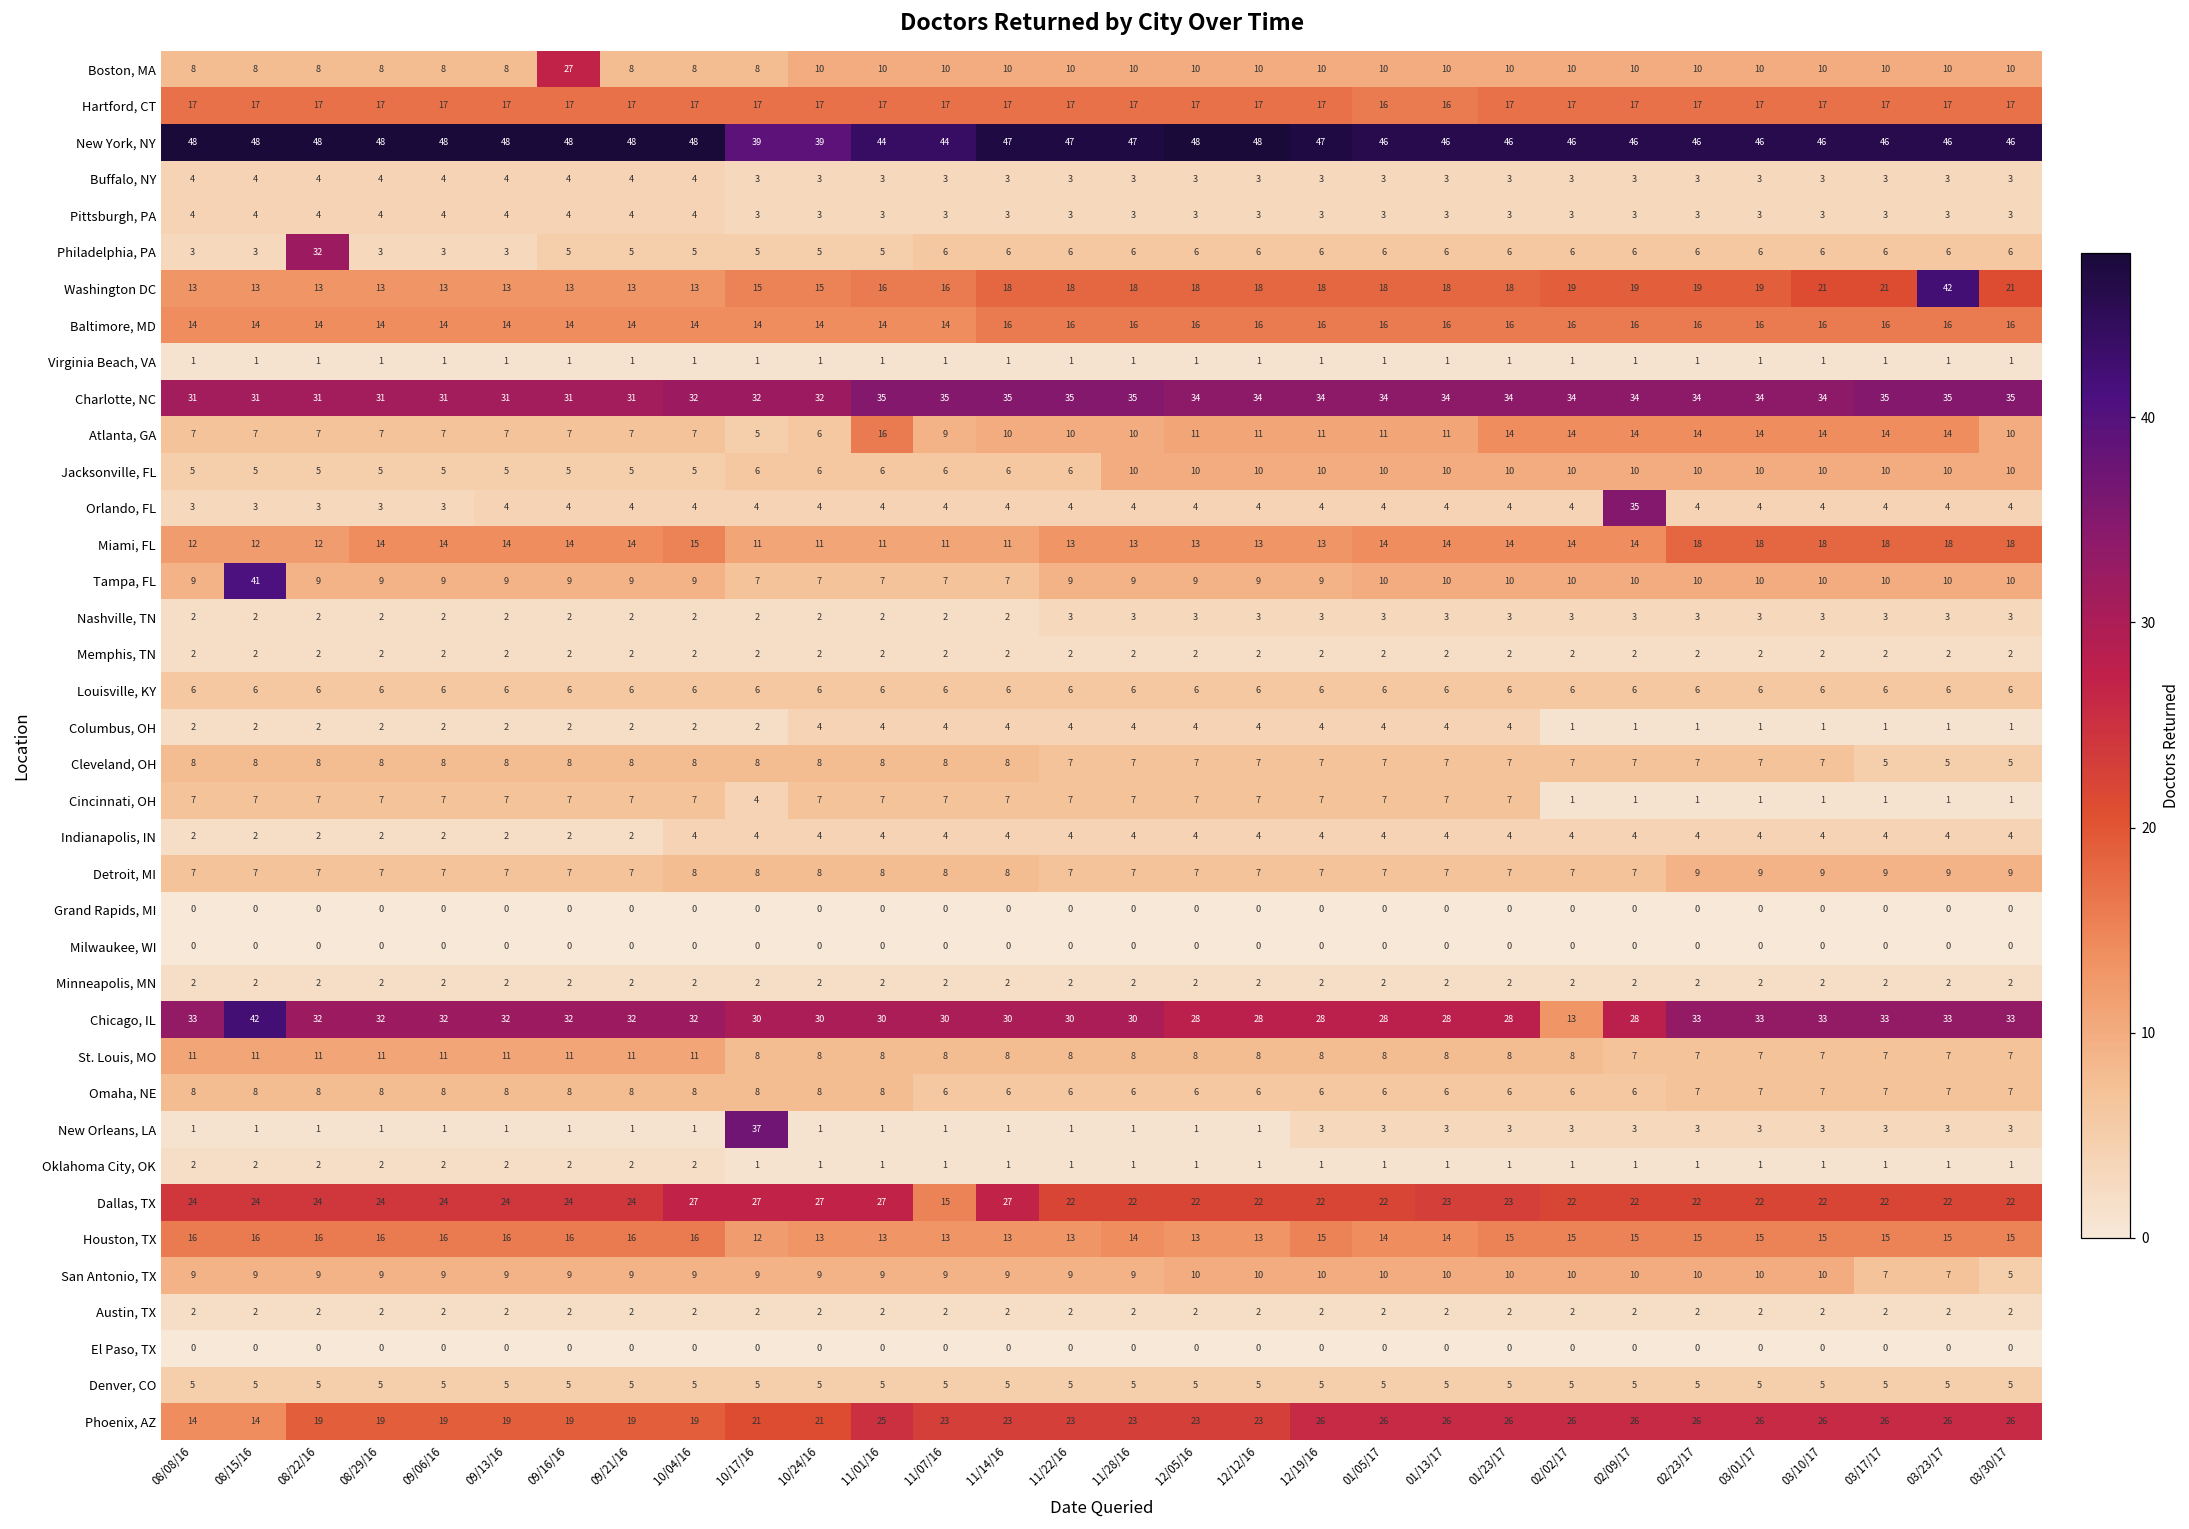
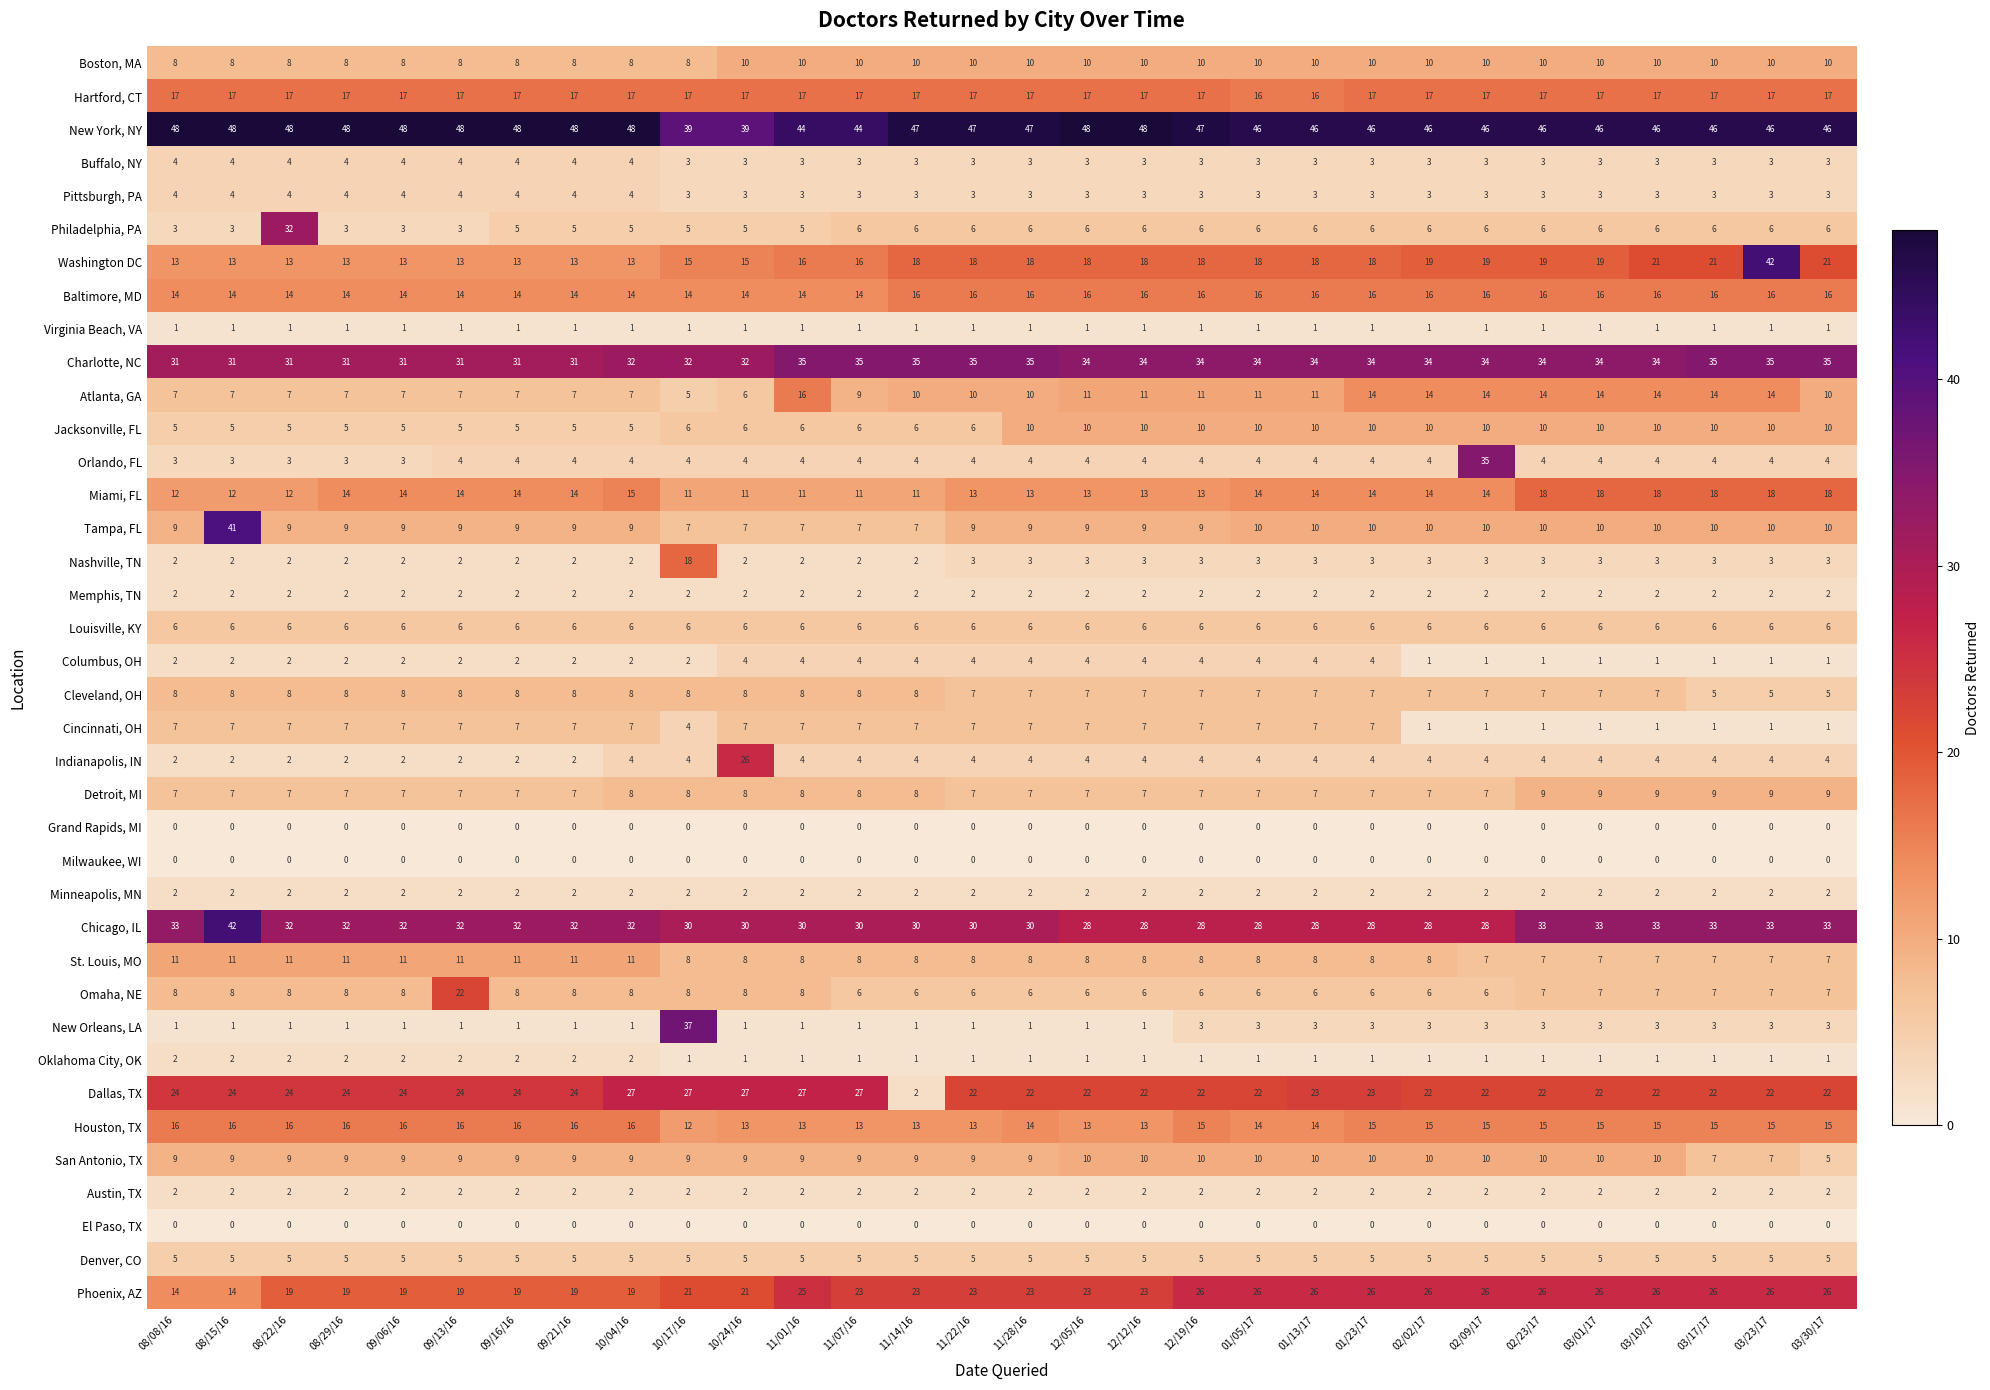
  {
    "Boston, MA": {
      "08/08/16": 8,
      "08/15/16": 8,
      "08/22/16": 8,
      "08/29/16": 8,
      "09/06/16": 8,
      "09/13/16": 8,
-     "09/16/16": 27,
+     "09/16/16": 8,
      "09/21/16": 8,
      "10/04/16": 8,
      "10/17/16": 8,
      "10/24/16": 10,
      "11/01/16": 10,
      "11/07/16": 10,
      "11/14/16": 10,
      "11/22/16": 10,
      "11/28/16": 10,
      "12/05/16": 10,
      "12/12/16": 10,
      "12/19/16": 10,
      "01/05/17": 10,
      "01/13/17": 10,
      "01/23/17": 10,
      "02/02/17": 10,
      "02/09/17": 10,
      "02/23/17": 10,
      "03/01/17": 10,
      "03/10/17": 10,
      "03/17/17": 10,
      "03/23/17": 10,
      "03/30/17": 10
    },
    "Nashville, TN": {
      "08/08/16": 2,
      "08/15/16": 2,
      "08/22/16": 2,
      "08/29/16": 2,
      "09/06/16": 2,
      "09/13/16": 2,
      "09/16/16": 2,
      "09/21/16": 2,
      "10/04/16": 2,
-     "10/17/16": 2,
+     "10/17/16": 18,
      "10/24/16": 2,
      "11/01/16": 2,
      "11/07/16": 2,
      "11/14/16": 2,
      "11/22/16": 3,
      "11/28/16": 3,
      "12/05/16": 3,
      "12/12/16": 3,
      "12/19/16": 3,
      "01/05/17": 3,
      "01/13/17": 3,
      "01/23/17": 3,
      "02/02/17": 3,
      "02/09/17": 3,
      "02/23/17": 3,
      "03/01/17": 3,
      "03/10/17": 3,
      "03/17/17": 3,
      "03/23/17": 3,
      "03/30/17": 3
    },
    "Indianapolis, IN": {
      "08/08/16": 2,
      "08/15/16": 2,
      "08/22/16": 2,
      "08/29/16": 2,
      "09/06/16": 2,
      "09/13/16": 2,
      "09/16/16": 2,
      "09/21/16": 2,
      "10/04/16": 4,
      "10/17/16": 4,
-     "10/24/16": 4,
+     "10/24/16": 26,
      "11/01/16": 4,
      "11/07/16": 4,
      "11/14/16": 4,
      "11/22/16": 4,
      "11/28/16": 4,
      "12/05/16": 4,
      "12/12/16": 4,
      "12/19/16": 4,
      "01/05/17": 4,
      "01/13/17": 4,
      "01/23/17": 4,
      "02/02/17": 4,
      "02/09/17": 4,
      "02/23/17": 4,
      "03/01/17": 4,
      "03/10/17": 4,
      "03/17/17": 4,
      "03/23/17": 4,
      "03/30/17": 4
    },
    "Chicago, IL": {
      "08/08/16": 33,
      "08/15/16": 42,
      "08/22/16": 32,
      "08/29/16": 32,
      "09/06/16": 32,
      "09/13/16": 32,
      "09/16/16": 32,
      "09/21/16": 32,
      "10/04/16": 32,
      "10/17/16": 30,
      "10/24/16": 30,
      "11/01/16": 30,
      "11/07/16": 30,
      "11/14/16": 30,
      "11/22/16": 30,
      "11/28/16": 30,
      "12/05/16": 28,
      "12/12/16": 28,
      "12/19/16": 28,
      "01/05/17": 28,
      "01/13/17": 28,
      "01/23/17": 28,
-     "02/02/17": 13,
+     "02/02/17": 28,
      "02/09/17": 28,
      "02/23/17": 33,
      "03/01/17": 33,
      "03/10/17": 33,
      "03/17/17": 33,
      "03/23/17": 33,
      "03/30/17": 33
    },
    "Omaha, NE": {
      "08/08/16": 8,
      "08/15/16": 8,
      "08/22/16": 8,
      "08/29/16": 8,
      "09/06/16": 8,
-     "09/13/16": 8,
+     "09/13/16": 22,
      "09/16/16": 8,
      "09/21/16": 8,
      "10/04/16": 8,
      "10/17/16": 8,
      "10/24/16": 8,
      "11/01/16": 8,
      "11/07/16": 6,
      "11/14/16": 6,
      "11/22/16": 6,
      "11/28/16": 6,
      "12/05/16": 6,
      "12/12/16": 6,
      "12/19/16": 6,
      "01/05/17": 6,
      "01/13/17": 6,
      "01/23/17": 6,
      "02/02/17": 6,
      "02/09/17": 6,
      "02/23/17": 7,
      "03/01/17": 7,
      "03/10/17": 7,
      "03/17/17": 7,
      "03/23/17": 7,
      "03/30/17": 7
    },
    "Dallas, TX": {
      "08/08/16": 24,
      "08/15/16": 24,
      "08/22/16": 24,
      "08/29/16": 24,
      "09/06/16": 24,
      "09/13/16": 24,
      "09/16/16": 24,
      "09/21/16": 24,
      "10/04/16": 27,
      "10/17/16": 27,
      "10/24/16": 27,
      "11/01/16": 27,
-     "11/07/16": 15,
-     "11/14/16": 27,
+     "11/07/16": 27,
+     "11/14/16": 2,
      "11/22/16": 22,
      "11/28/16": 22,
      "12/05/16": 22,
      "12/12/16": 22,
      "12/19/16": 22,
      "01/05/17": 22,
      "01/13/17": 23,
      "01/23/17": 23,
      "02/02/17": 22,
      "02/09/17": 22,
      "02/23/17": 22,
      "03/01/17": 22,
      "03/10/17": 22,
      "03/17/17": 22,
      "03/23/17": 22,
      "03/30/17": 22
    }
  }
